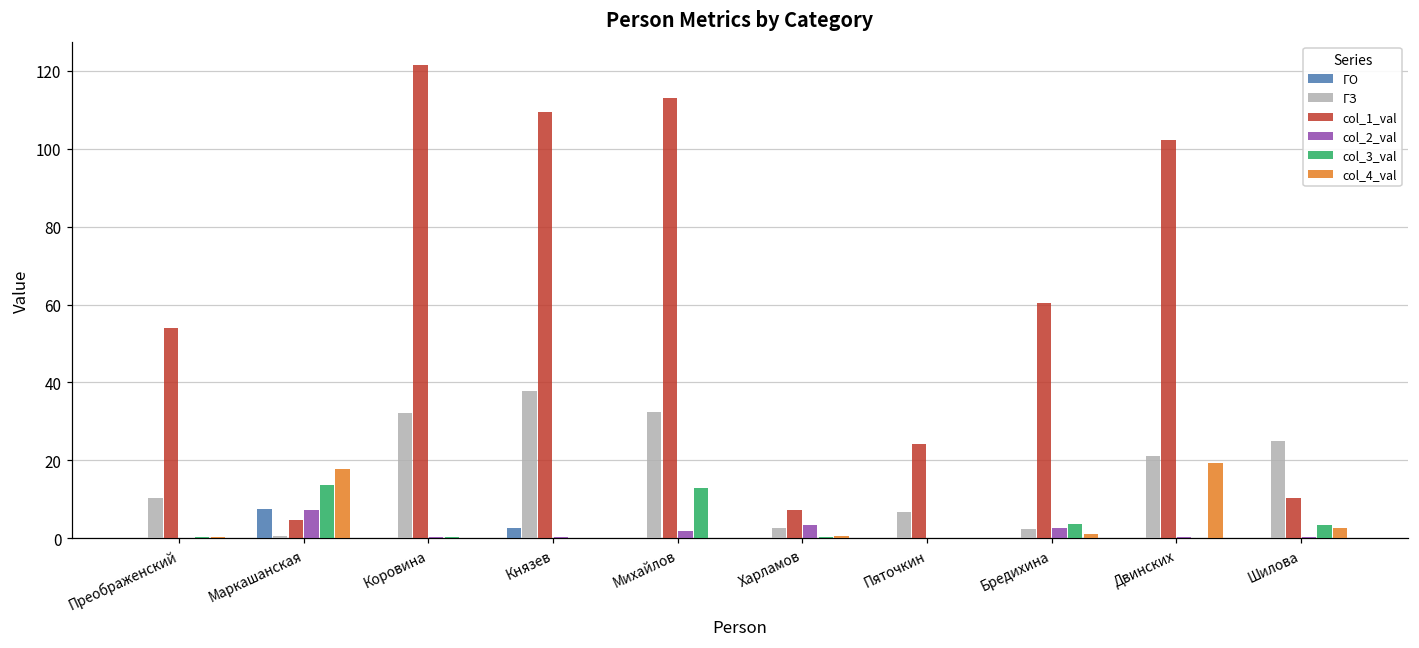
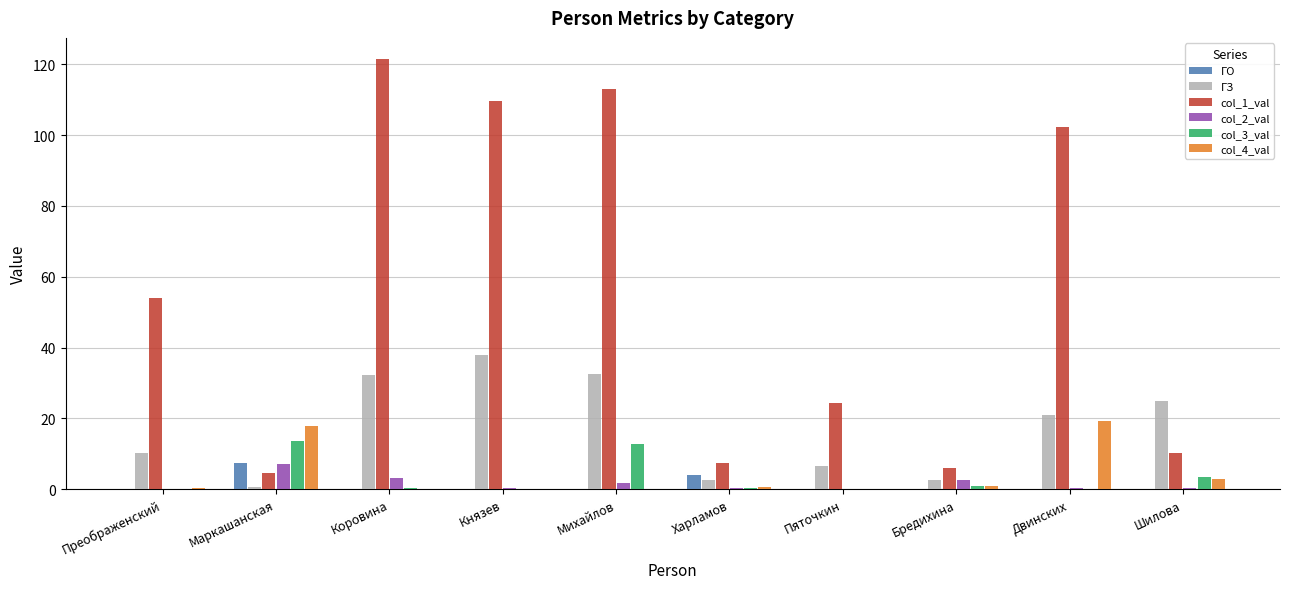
  {
    "ГО": {
      "Маркашанская": 7,
-     "Князев": 3,
-     "Харламов": 0
+     "Князев": 0,
+     "Харламов": 4
    },
    "ГЗ": {
      "Преображенский": 10,
      "Коровина": 32,
      "Князев": 38,
      "Михайлов": 32,
      "Харламов": 3,
      "Пяточкин": 7,
      "Бредихина": 2,
      "Двинских": 21,
      "Шилова": 25
    },
    "col_1_val": {
      "Преображенский": 54,
      "Маркашанская": 5,
      "Коровина": 121,
      "Князев": 110,
      "Михайлов": 113,
      "Харламов": 7,
      "Пяточкин": 24,
-     "Бредихина": 61,
+     "Бредихина": 6,
      "Двинских": 102,
      "Шилова": 10
    },
    "col_2_val": {
      "Маркашанская": 7,
-     "Коровина": 0,
+     "Коровина": 3,
      "Михайлов": 2,
-     "Харламов": 3,
+     "Харламов": 0,
      "Бредихина": 3
    },
    "col_3_val": {
      "Маркашанская": 14,
      "Михайлов": 13,
-     "Бредихина": 4,
+     "Бредихина": 1,
      "Шилова": 3
    },
    "col_4_val": {
      "Маркашанская": 18,
      "Бредихина": 1,
      "Двинских": 19,
      "Шилова": 3
    }
  }
